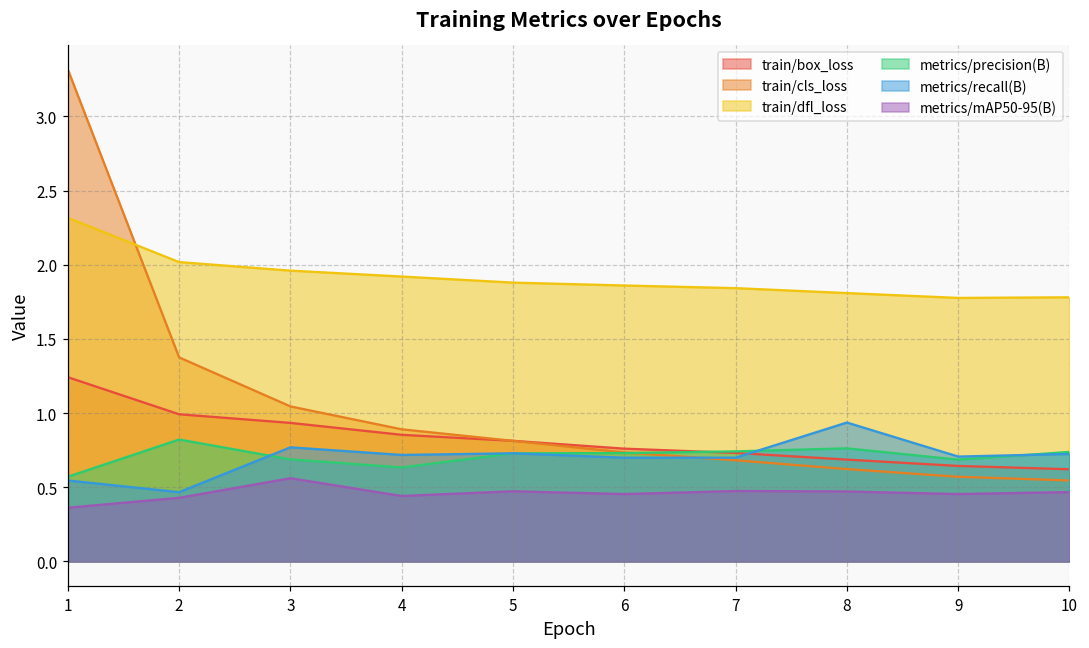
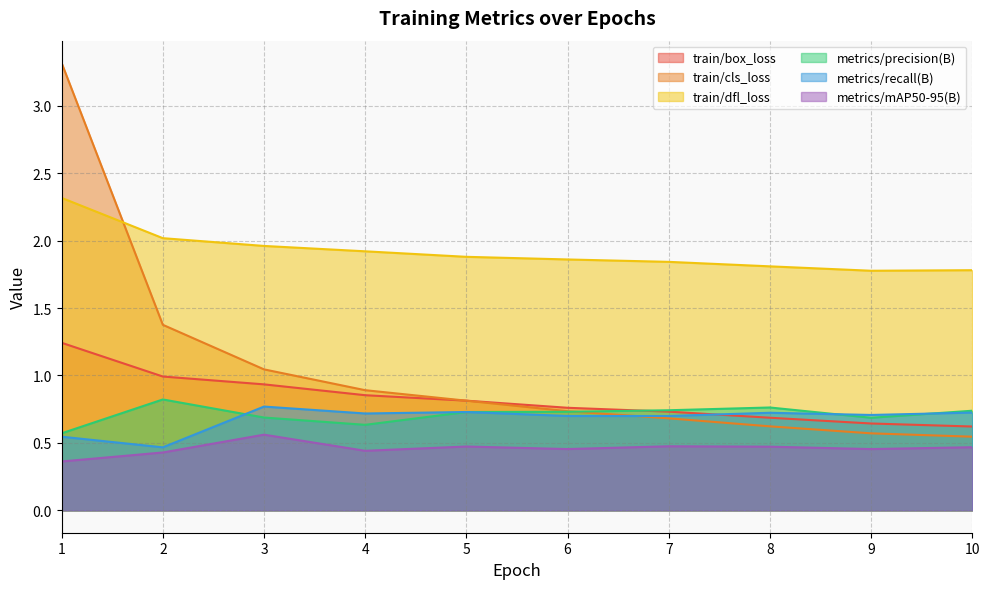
  {
    "metrics/precision(B)": {
      "1": 0.57,
      "2": 0.82,
      "3": 0.69,
      "4": 0.63,
      "8": 0.76,
      "9": 0.69
    },
    "metrics/recall(B)": {
      "1": 0.55,
      "2": 0.47,
      "3": 0.77,
      "4": 0.72,
      "6": 0.70,
-     "8": 0.94,
+     "8": 0.72,
      "9": 0.71
    },
    "metrics/mAP50-95(B)": {
      "1": 0.36,
      "2": 0.43,
      "3": 0.56,
      "4": 0.44,
      "5": 0.47,
      "6": 0.45,
      "7": 0.48,
      "8": 0.47,
      "9": 0.45,
      "10": 0.47
    }
  }
